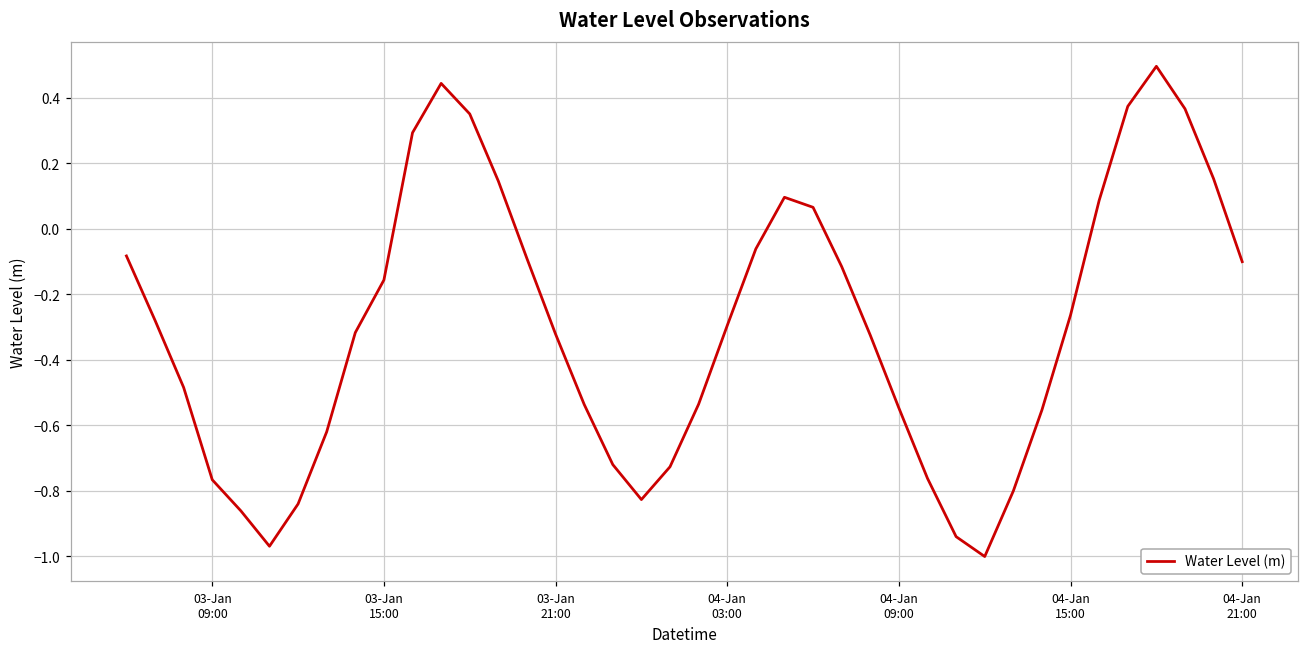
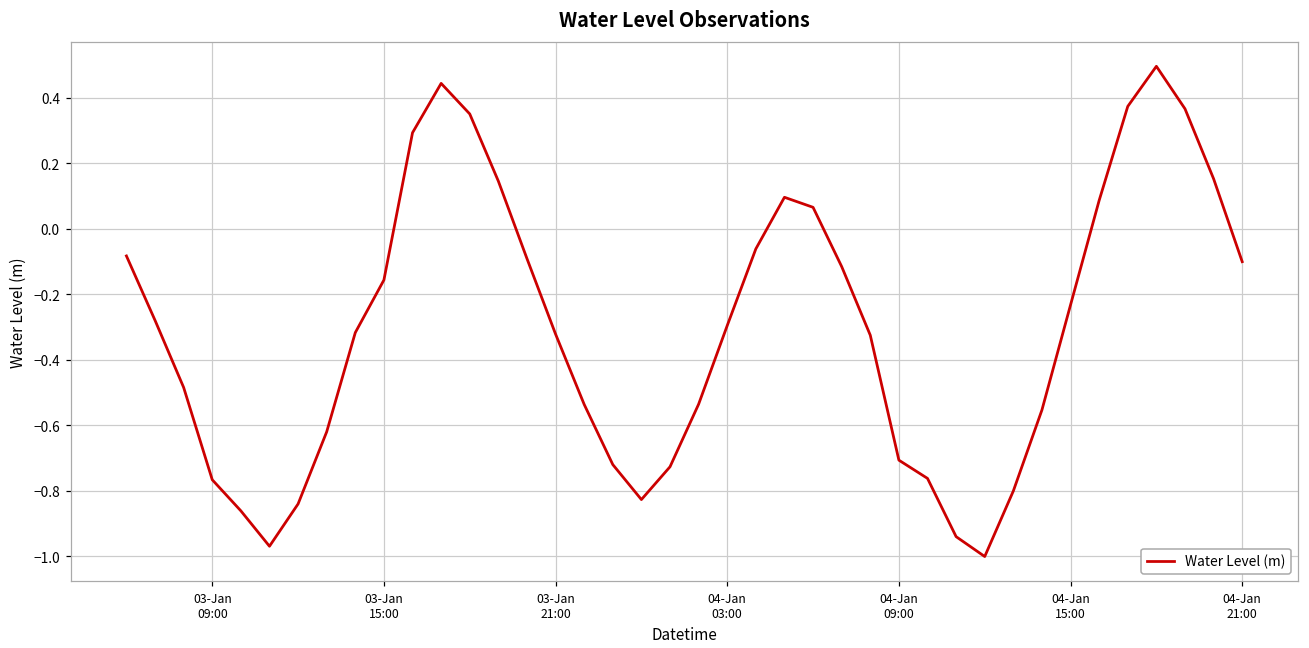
  {
    "03-Jan 09:00": -0.77,
    "03-Jan 15:00": -0.16,
    "03-Jan 21:00": -0.32,
    "04-Jan 03:00": -0.30,
-   "04-Jan 09:00": -0.55,
-   "04-Jan 15:00": -0.26,
+   "04-Jan 09:00": -0.71,
+   "04-Jan 15:00": -0.23,
    "04-Jan 21:00": -0.10
  }
